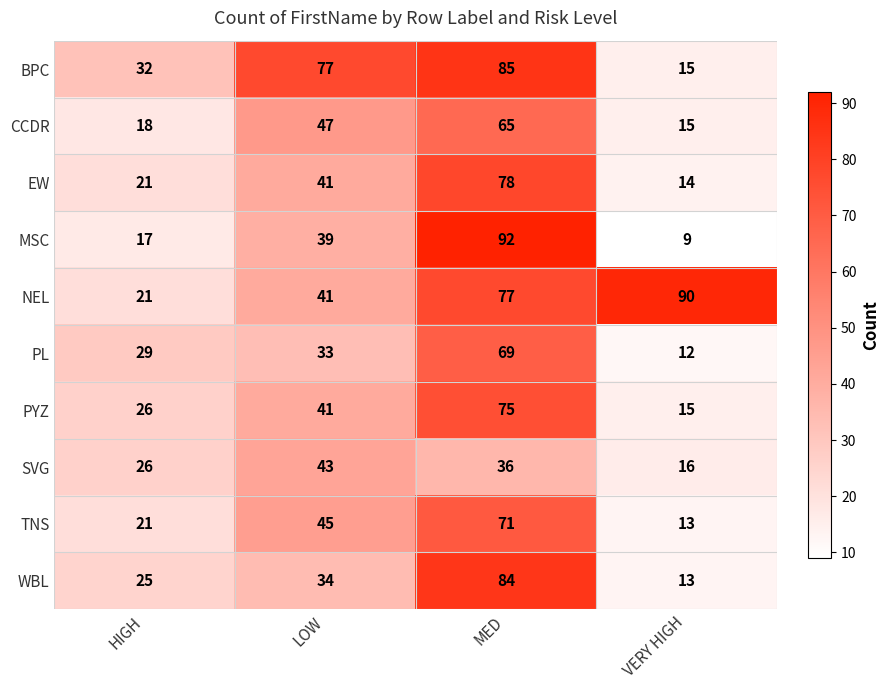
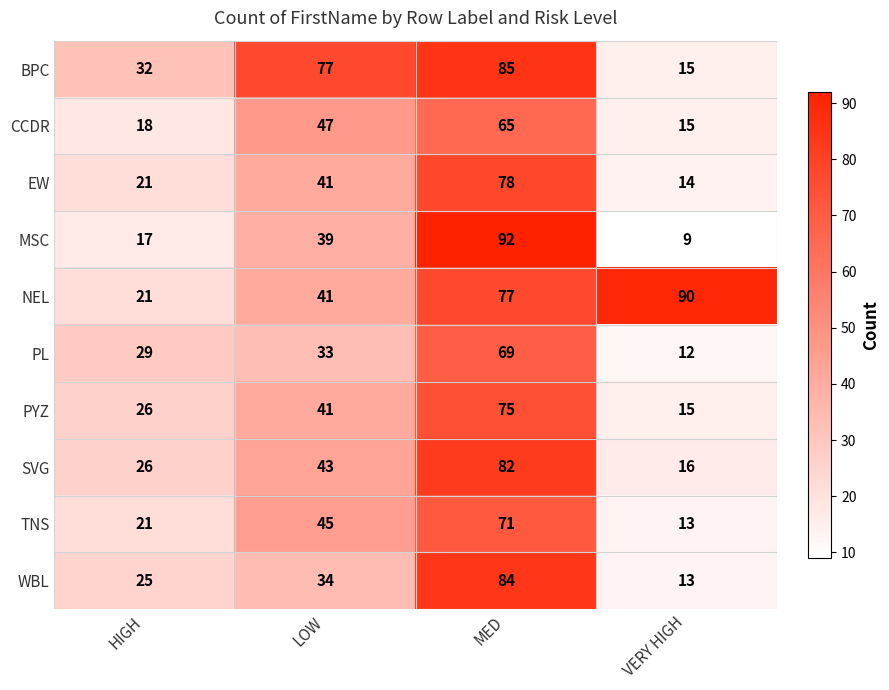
  {
    "BPC": {
      "HIGH": 32,
      "LOW": 77,
      "MED": 85,
      "VERY HIGH": 15
    },
    "CCDR": {
      "HIGH": 18,
      "LOW": 47,
      "MED": 65,
      "VERY HIGH": 15
    },
    "EW": {
      "HIGH": 21,
      "LOW": 41,
      "MED": 78,
      "VERY HIGH": 14
    },
    "MSC": {
      "HIGH": 17,
      "LOW": 39,
      "MED": 92,
      "VERY HIGH": 9
    },
    "NEL": {
      "HIGH": 21,
      "LOW": 41,
      "MED": 77,
      "VERY HIGH": 90
    },
    "PL": {
      "HIGH": 29,
      "LOW": 33,
      "MED": 69,
      "VERY HIGH": 12
    },
    "PYZ": {
      "HIGH": 26,
      "LOW": 41,
      "MED": 75,
      "VERY HIGH": 15
    },
    "SVG": {
      "HIGH": 26,
      "LOW": 43,
-     "MED": 36,
+     "MED": 82,
      "VERY HIGH": 16
    },
    "TNS": {
      "HIGH": 21,
      "LOW": 45,
      "MED": 71,
      "VERY HIGH": 13
    },
    "WBL": {
      "HIGH": 25,
      "LOW": 34,
      "MED": 84,
      "VERY HIGH": 13
    }
  }
